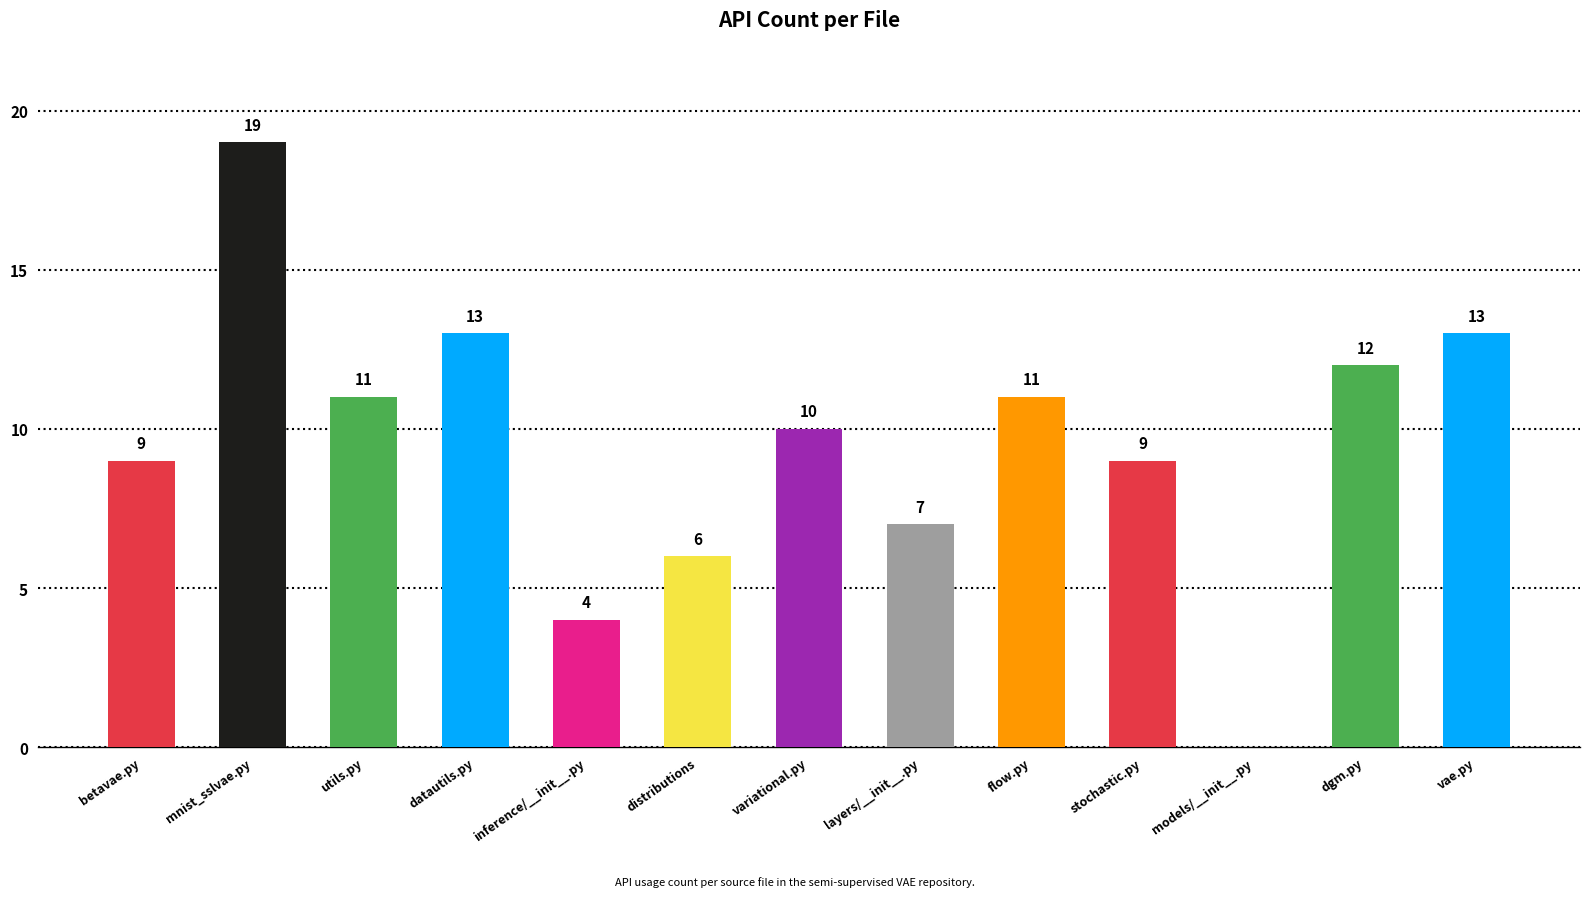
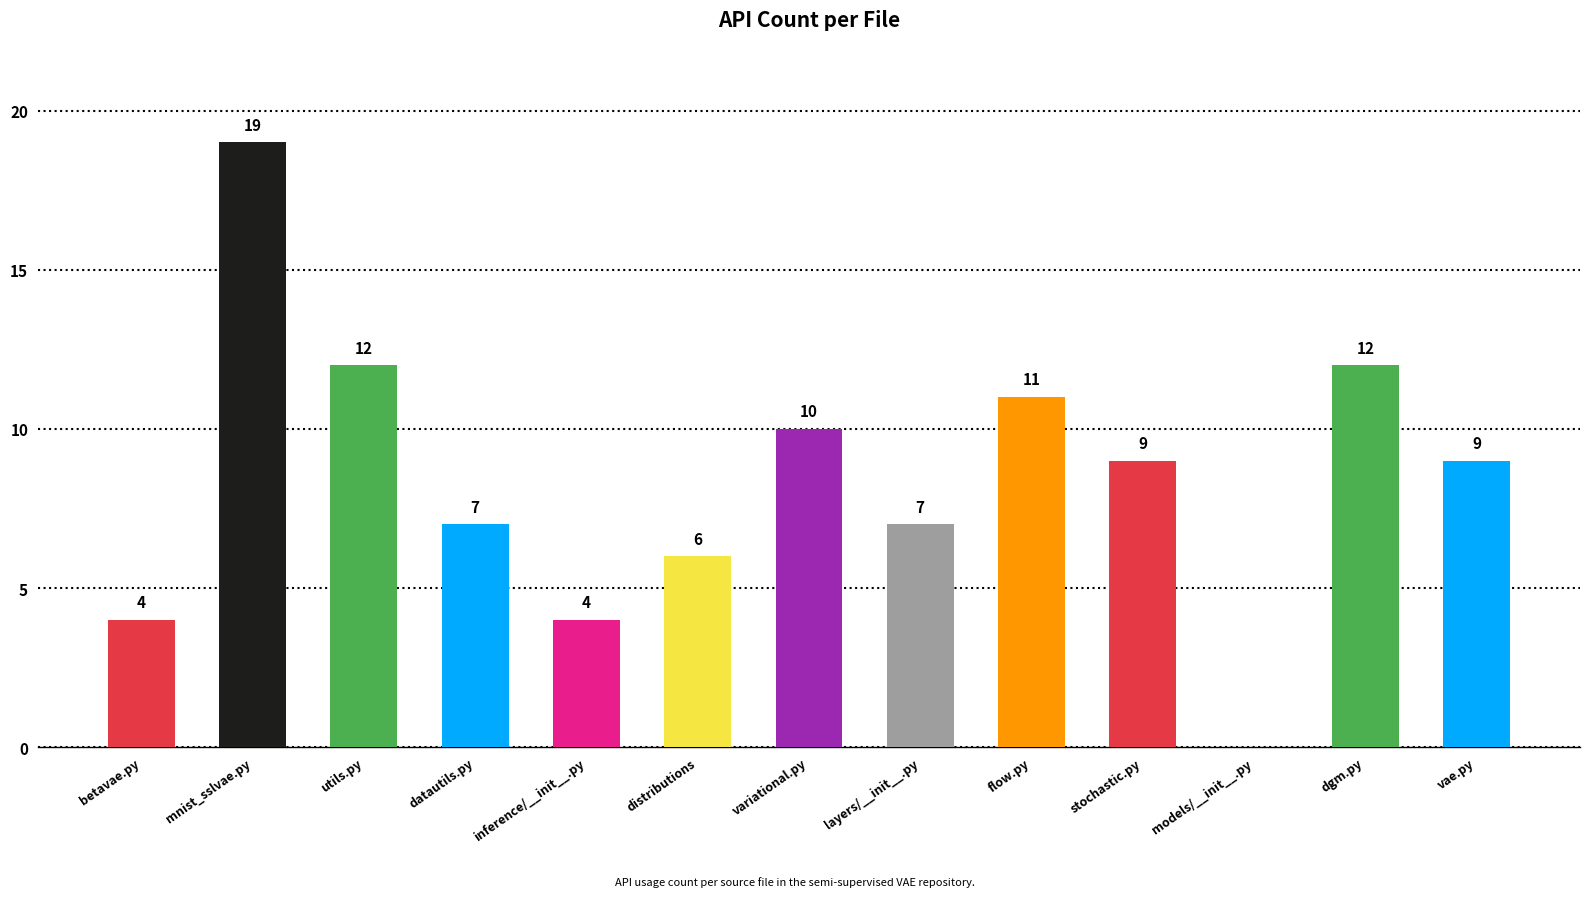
  {
-   "betavae.py": 9,
+   "betavae.py": 4,
    "mnist_sslvae.py": 19,
-   "utils.py": 11,
-   "datautils.py": 13,
+   "utils.py": 12,
+   "datautils.py": 7,
    "inference/__init__.py": 4,
    "distributions": 6,
    "variational.py": 10,
    "layers/__init__.py": 7,
    "flow.py": 11,
    "stochastic.py": 9,
    "dgm.py": 12,
-   "vae.py": 13
+   "vae.py": 9
  }
